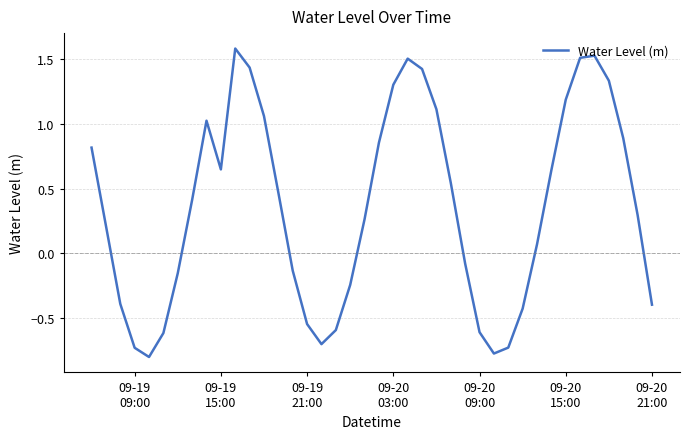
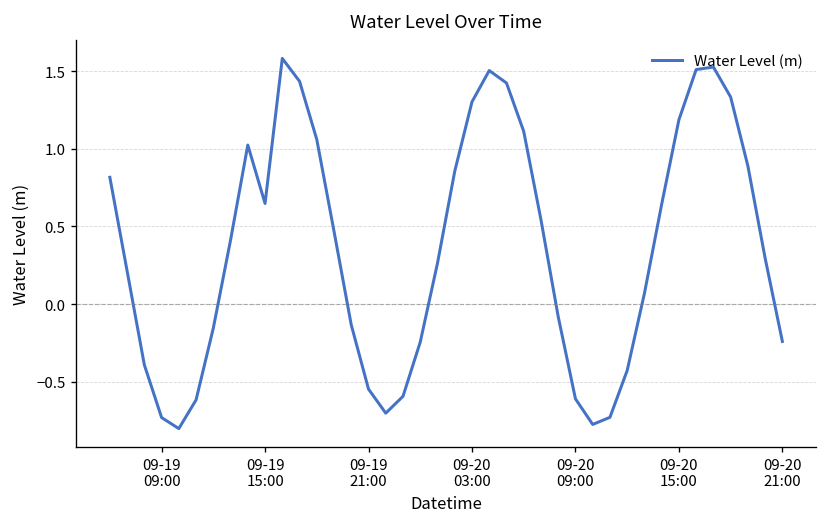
  {
    "09-19 09:00": -0.73,
    "09-19 15:00": 0.65,
    "09-19 21:00": -0.55,
    "09-20 03:00": 1.30,
    "09-20 09:00": -0.61,
    "09-20 15:00": 1.19,
-   "09-20 21:00": -0.40
+   "09-20 21:00": -0.24
  }
